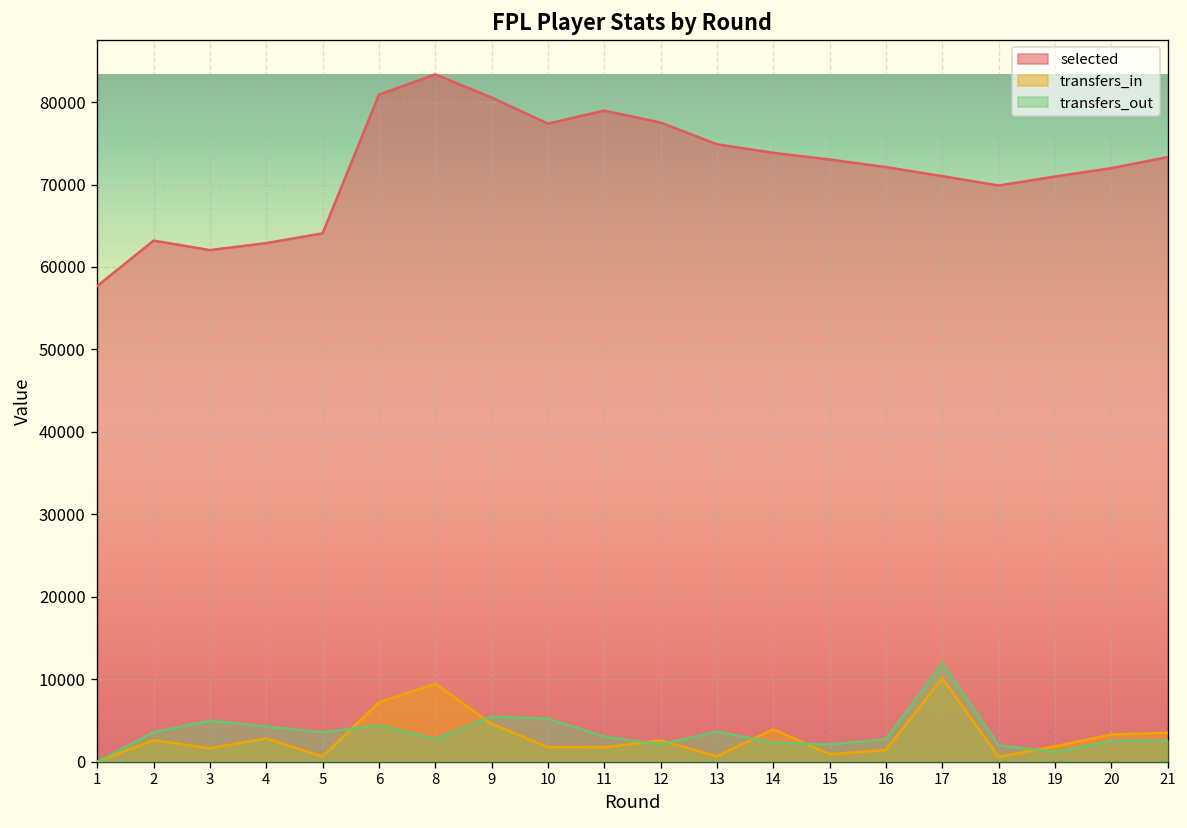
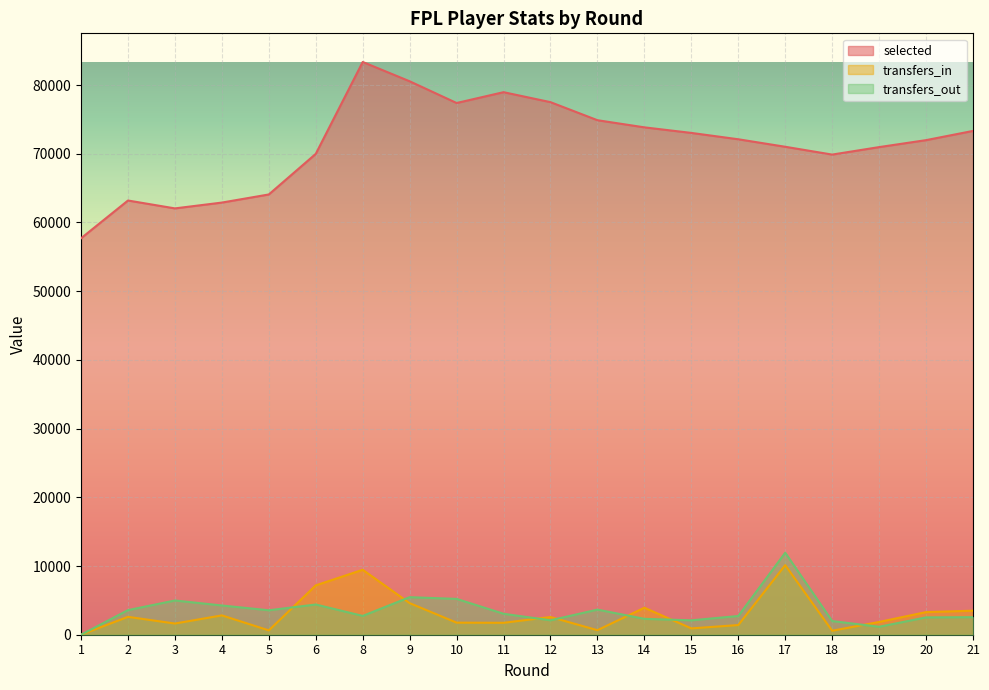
  {
    "selected": {
      "1": 58000,
      "2": 63000,
      "3": 62000,
      "4": 63000,
      "5": 64000,
-     "6": 81000,
+     "6": 70000,
      "8": 83000,
      "9": 81000,
      "10": 77000,
      "11": 79000,
      "12": 78000,
      "13": 75000,
      "14": 74000,
      "15": 73000,
      "16": 72000,
      "17": 71000,
      "18": 70000,
      "19": 71000,
      "20": 72000,
      "21": 73000
    },
    "transfers_in": {
      "2": 3000,
      "3": 2000,
      "4": 3000,
      "5": 1000,
      "6": 7000,
      "8": 9000,
      "9": 5000,
      "10": 2000,
      "11": 2000,
      "12": 3000,
      "13": 1000,
      "14": 4000,
      "15": 1000,
      "16": 1000,
      "17": 10000,
      "18": 1000,
      "19": 2000,
      "20": 3000,
      "21": 3000
    },
    "transfers_out": {
      "2": 4000,
      "3": 5000,
      "4": 4000,
      "5": 4000,
      "6": 4000,
      "8": 3000,
      "9": 5000,
      "10": 5000,
      "11": 3000,
      "12": 2000,
      "13": 4000,
      "14": 2000,
      "15": 2000,
      "16": 3000,
      "17": 12000,
      "18": 2000,
      "19": 1000,
      "20": 3000,
      "21": 3000
    }
  }
